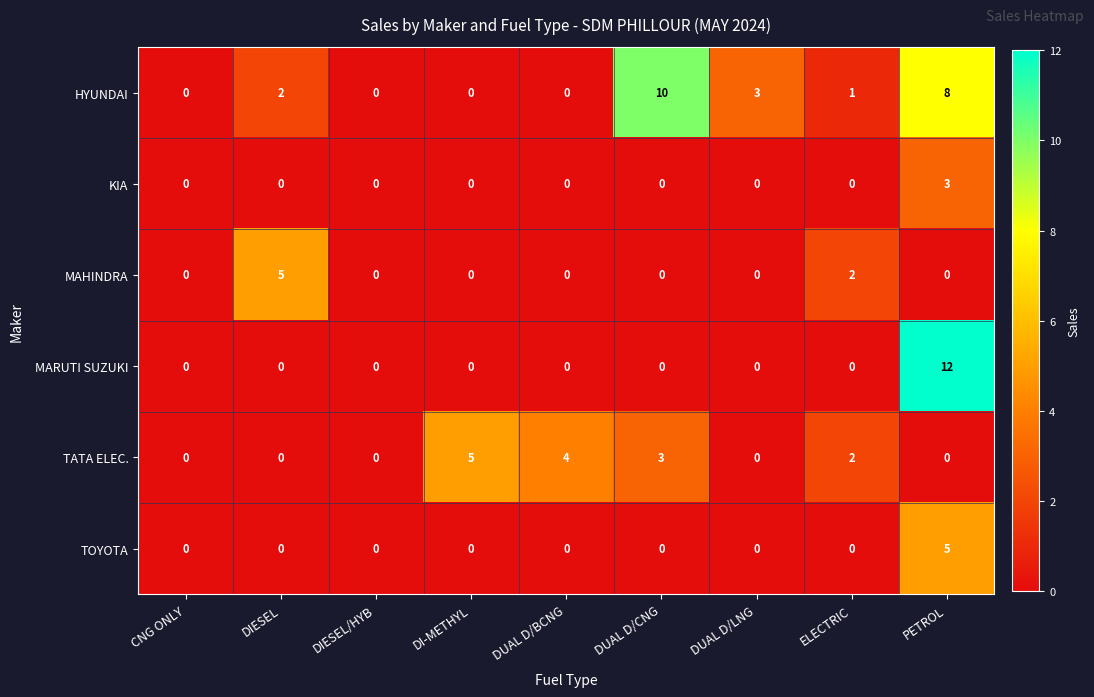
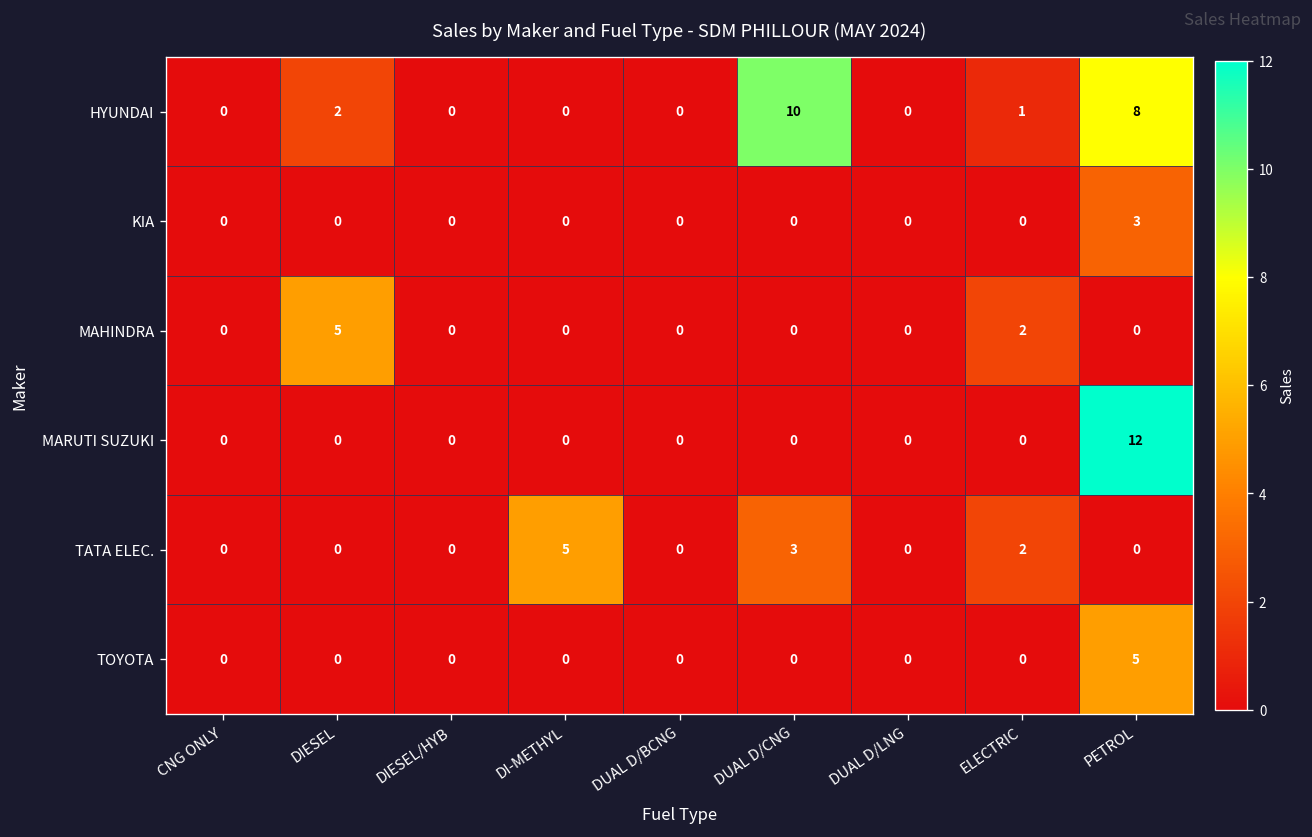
  {
    "HYUNDAI": {
      "CNG ONLY": 0,
      "DIESEL": 2,
      "DIESEL/HYB": 0,
      "DI-METHYL": 0,
      "DUAL D/BCNG": 0,
      "DUAL D/CNG": 10,
-     "DUAL D/LNG": 3,
+     "DUAL D/LNG": 0,
      "ELECTRIC": 1,
      "PETROL": 8
    },
    "KIA": {
      "CNG ONLY": 0,
      "DIESEL": 0,
      "DIESEL/HYB": 0,
      "DI-METHYL": 0,
      "DUAL D/BCNG": 0,
      "DUAL D/CNG": 0,
      "DUAL D/LNG": 0,
      "ELECTRIC": 0,
      "PETROL": 3
    },
    "MAHINDRA": {
      "CNG ONLY": 0,
      "DIESEL": 5,
      "DIESEL/HYB": 0,
      "DI-METHYL": 0,
      "DUAL D/BCNG": 0,
      "DUAL D/CNG": 0,
      "DUAL D/LNG": 0,
      "ELECTRIC": 2,
      "PETROL": 0
    },
    "MARUTI SUZUKI": {
      "CNG ONLY": 0,
      "DIESEL": 0,
      "DIESEL/HYB": 0,
      "DI-METHYL": 0,
      "DUAL D/BCNG": 0,
      "DUAL D/CNG": 0,
      "DUAL D/LNG": 0,
      "ELECTRIC": 0,
      "PETROL": 12
    },
    "TATA ELEC.": {
      "CNG ONLY": 0,
      "DIESEL": 0,
      "DIESEL/HYB": 0,
      "DI-METHYL": 5,
-     "DUAL D/BCNG": 4,
+     "DUAL D/BCNG": 0,
      "DUAL D/CNG": 3,
      "DUAL D/LNG": 0,
      "ELECTRIC": 2,
      "PETROL": 0
    },
    "TOYOTA": {
      "CNG ONLY": 0,
      "DIESEL": 0,
      "DIESEL/HYB": 0,
      "DI-METHYL": 0,
      "DUAL D/BCNG": 0,
      "DUAL D/CNG": 0,
      "DUAL D/LNG": 0,
      "ELECTRIC": 0,
      "PETROL": 5
    }
  }
